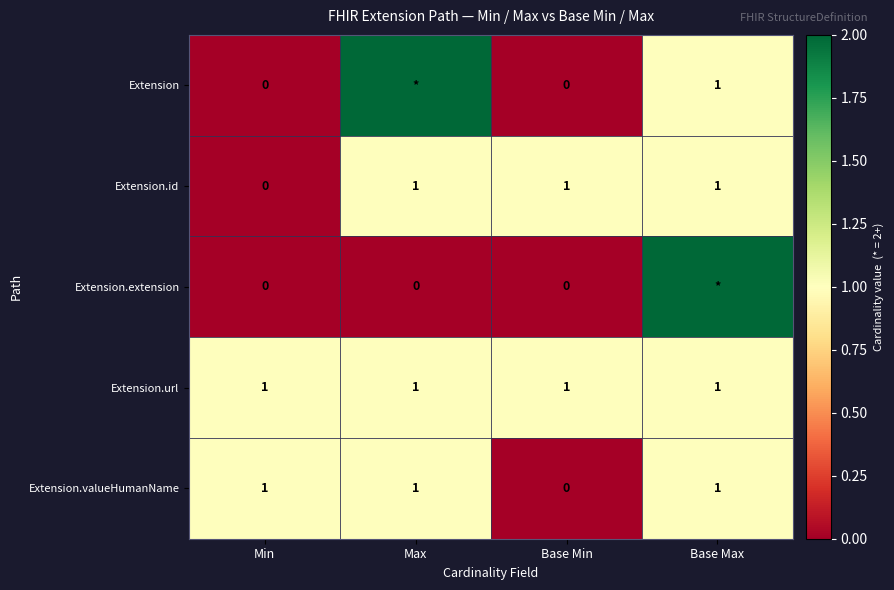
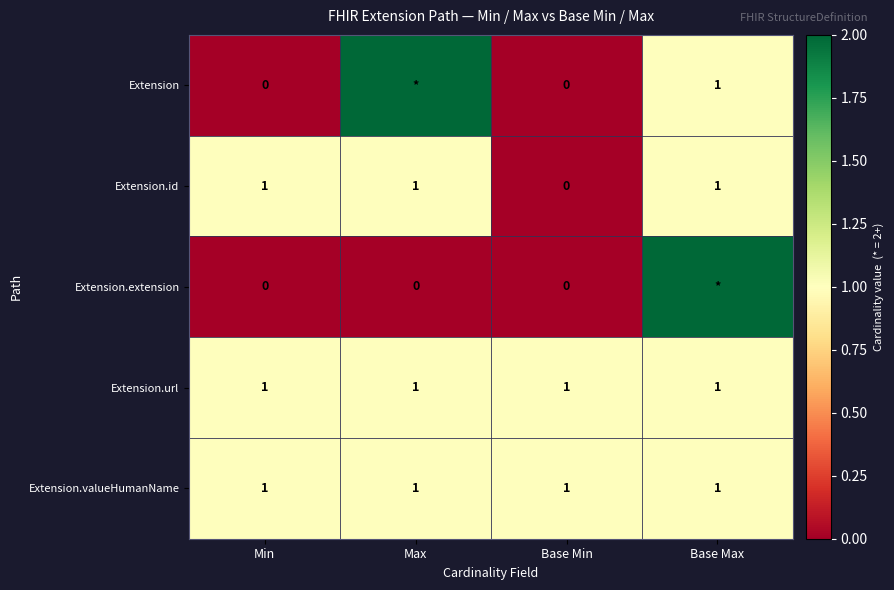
  {
    "Extension": {
      "Min": 0,
      "Base Min": 0,
      "Base Max": 1
    },
    "Extension.id": {
-     "Min": 0,
+     "Min": 1,
      "Max": 1,
-     "Base Min": 1,
+     "Base Min": 0,
      "Base Max": 1
    },
    "Extension.extension": {
      "Min": 0,
      "Max": 0,
      "Base Min": 0
    },
    "Extension.url": {
      "Min": 1,
      "Max": 1,
      "Base Min": 1,
      "Base Max": 1
    },
    "Extension.valueHumanName": {
      "Min": 1,
      "Max": 1,
-     "Base Min": 0,
+     "Base Min": 1,
      "Base Max": 1
    }
  }
